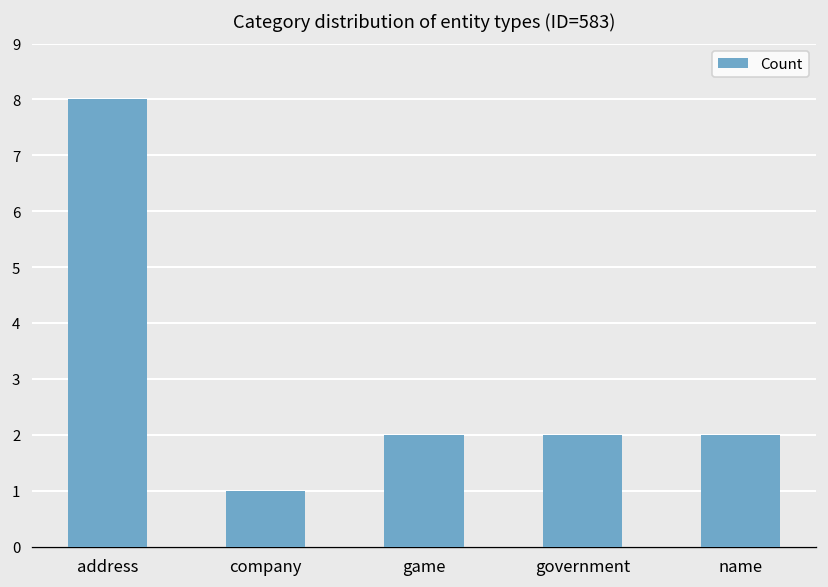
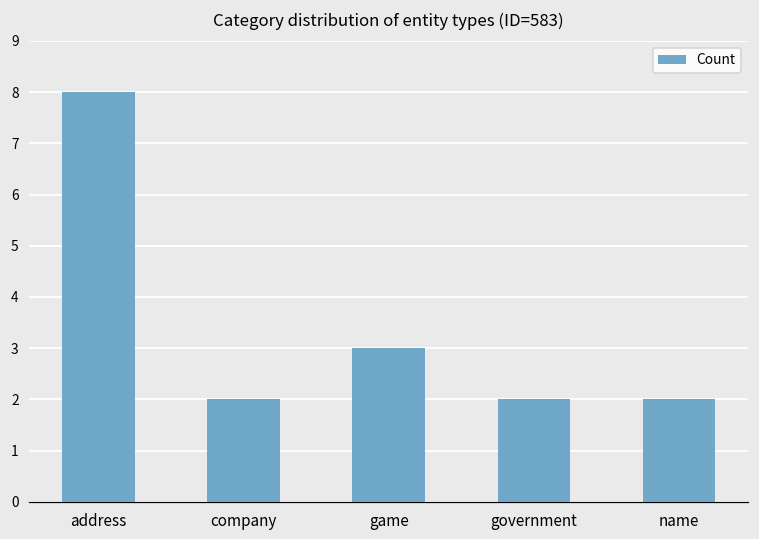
  {
    "address": 8,
-   "company": 1,
-   "game": 2,
+   "company": 2,
+   "game": 3,
    "government": 2,
    "name": 2
  }
